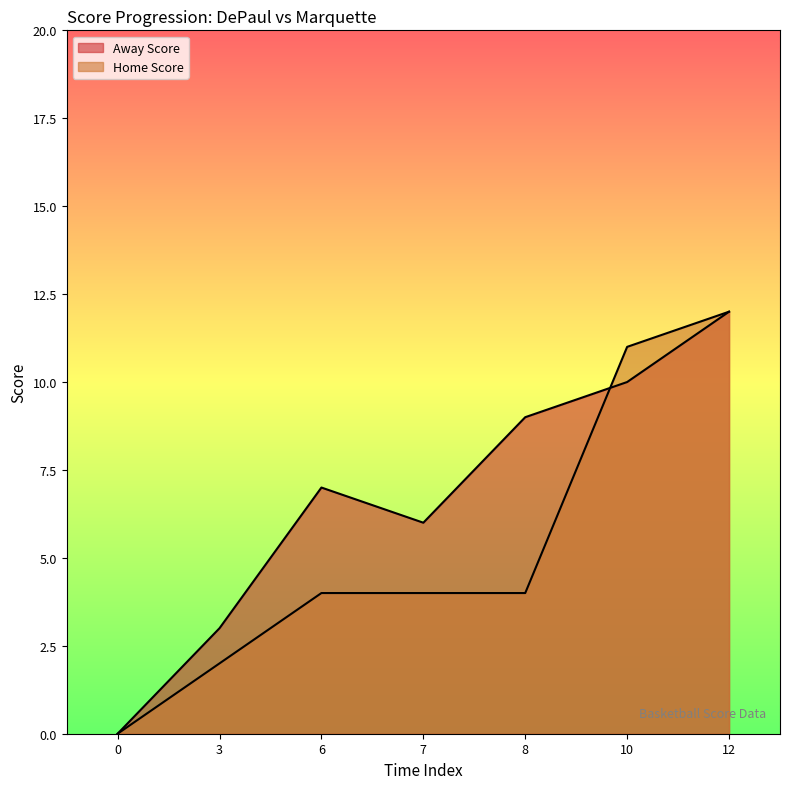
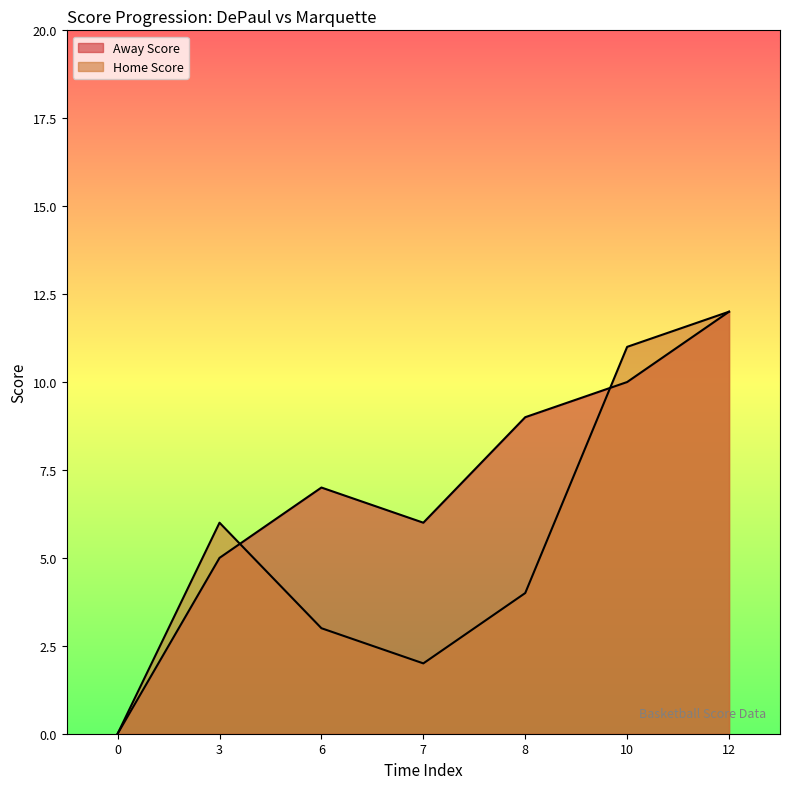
  {
    "Away Score": {
-     "3": 3,
+     "3": 5,
      "6": 7,
      "7": 6,
      "8": 9,
      "10": 10
    },
    "Home Score": {
-     "3": 2,
-     "6": 4,
-     "7": 4,
+     "3": 6,
+     "6": 3,
+     "7": 2,
      "8": 4,
      "10": 11
    }
  }
